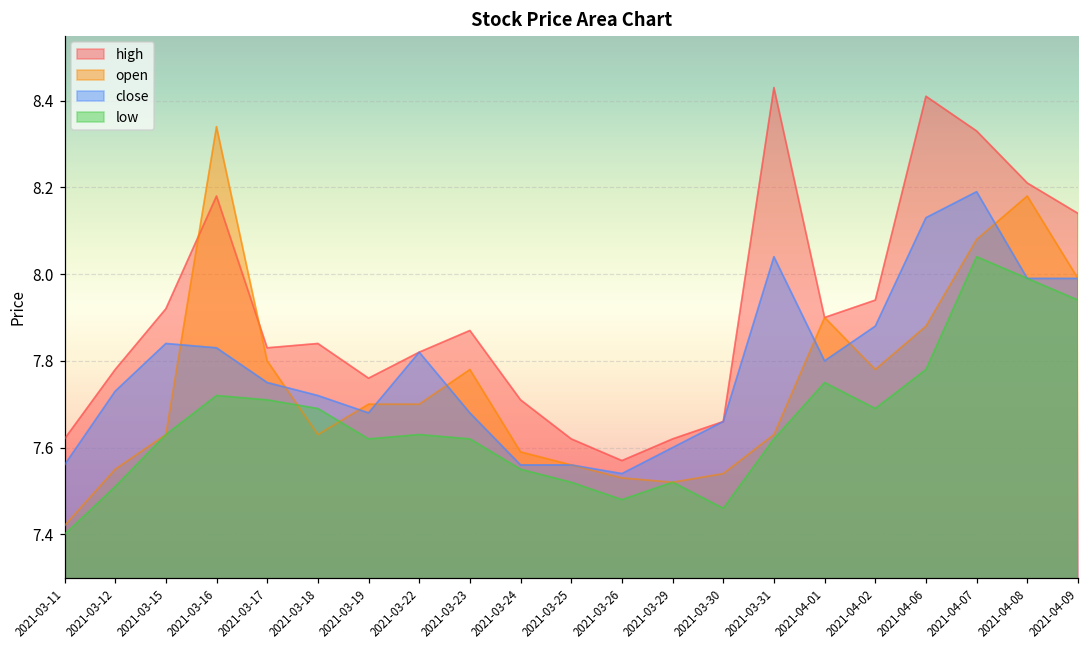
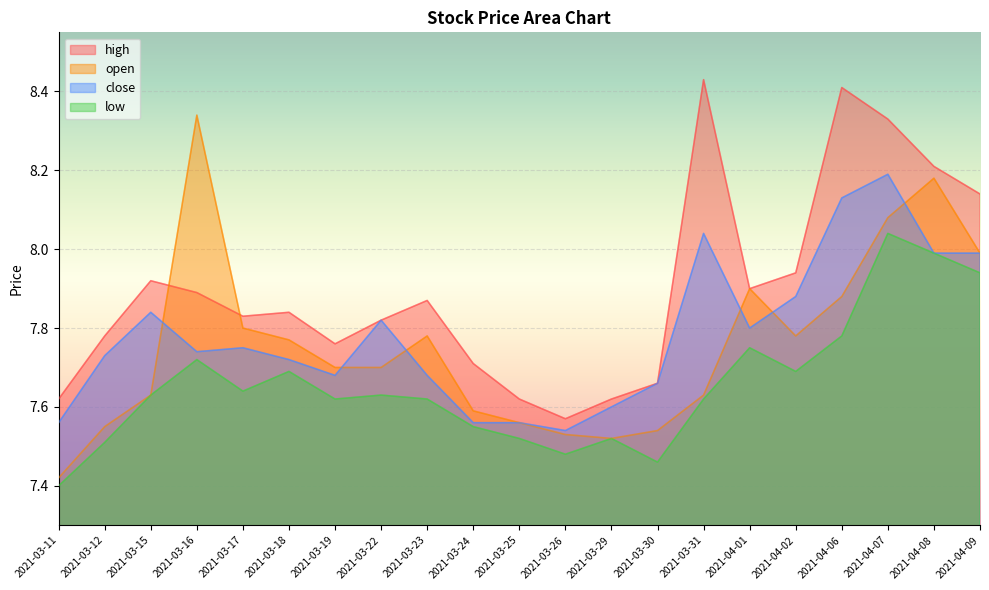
  {
    "high": {
      "2021-03-11": 7.62,
      "2021-03-12": 7.78,
      "2021-03-15": 7.92,
-     "2021-03-16": 8.18,
+     "2021-03-16": 7.89,
      "2021-03-17": 7.83,
      "2021-03-18": 7.84,
      "2021-03-19": 7.76,
      "2021-03-23": 7.87,
      "2021-03-24": 7.71,
      "2021-03-25": 7.62,
      "2021-03-26": 7.57,
      "2021-03-29": 7.62,
      "2021-03-31": 8.43,
      "2021-04-02": 7.94,
      "2021-04-06": 8.41,
      "2021-04-07": 8.33,
      "2021-04-08": 8.21,
      "2021-04-09": 8.14
    },
    "open": {
      "2021-03-11": 7.42,
      "2021-03-12": 7.55,
      "2021-03-16": 8.34,
      "2021-03-17": 7.80,
-     "2021-03-18": 7.63,
+     "2021-03-18": 7.77,
      "2021-03-19": 7.70,
      "2021-03-22": 7.70,
      "2021-03-23": 7.78,
      "2021-03-24": 7.59,
      "2021-03-26": 7.53,
      "2021-03-30": 7.54,
      "2021-03-31": 7.63,
      "2021-04-02": 7.78,
      "2021-04-06": 7.88,
      "2021-04-07": 8.08,
      "2021-04-08": 8.18
    },
    "close": {
      "2021-03-11": 7.56,
      "2021-03-12": 7.73,
      "2021-03-15": 7.84,
-     "2021-03-16": 7.83,
+     "2021-03-16": 7.74,
      "2021-03-17": 7.75,
      "2021-03-18": 7.72,
      "2021-03-19": 7.68,
      "2021-03-23": 7.68,
      "2021-03-24": 7.56,
      "2021-03-26": 7.54,
      "2021-03-29": 7.60,
      "2021-03-31": 8.04,
      "2021-04-01": 7.80,
      "2021-04-02": 7.88,
      "2021-04-06": 8.13,
      "2021-04-07": 8.19
    },
    "low": {
      "2021-03-11": 7.40,
      "2021-03-12": 7.51,
      "2021-03-16": 7.72,
-     "2021-03-17": 7.71,
+     "2021-03-17": 7.64,
      "2021-03-18": 7.69,
      "2021-03-19": 7.62,
      "2021-03-22": 7.63,
      "2021-03-23": 7.62,
      "2021-03-24": 7.55,
      "2021-03-25": 7.52,
      "2021-03-26": 7.48,
      "2021-03-30": 7.46,
      "2021-03-31": 7.62,
      "2021-04-01": 7.75,
      "2021-04-02": 7.69,
      "2021-04-06": 7.78,
      "2021-04-07": 8.04,
      "2021-04-09": 7.94
    }
  }
